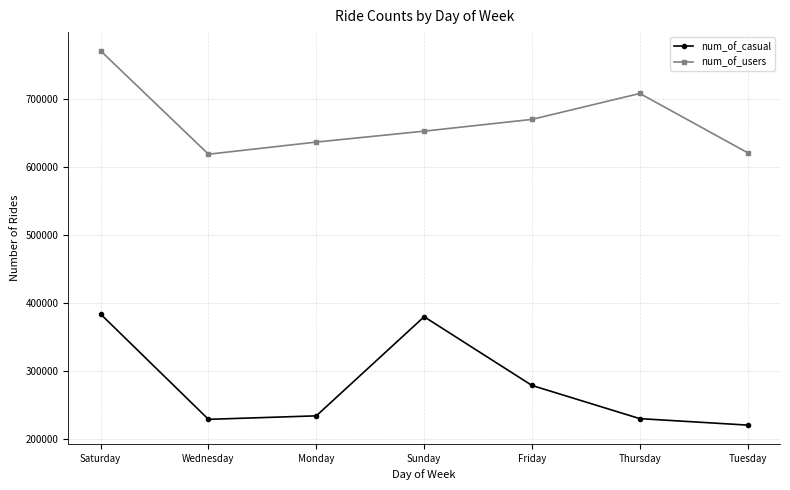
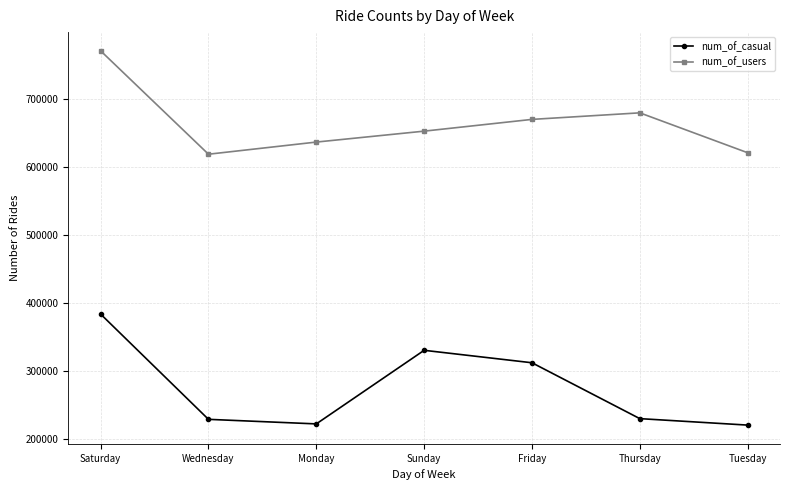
  {
    "num_of_casual": {
      "Saturday": 380000,
      "Wednesday": 230000,
-     "Monday": 230000,
-     "Sunday": 380000,
-     "Friday": 280000,
+     "Monday": 220000,
+     "Sunday": 330000,
+     "Friday": 310000,
      "Thursday": 230000,
      "Tuesday": 220000
    },
    "num_of_users": {
      "Saturday": 770000,
      "Wednesday": 620000,
      "Monday": 640000,
      "Sunday": 650000,
      "Friday": 670000,
-     "Thursday": 710000,
+     "Thursday": 680000,
      "Tuesday": 620000
    }
  }
